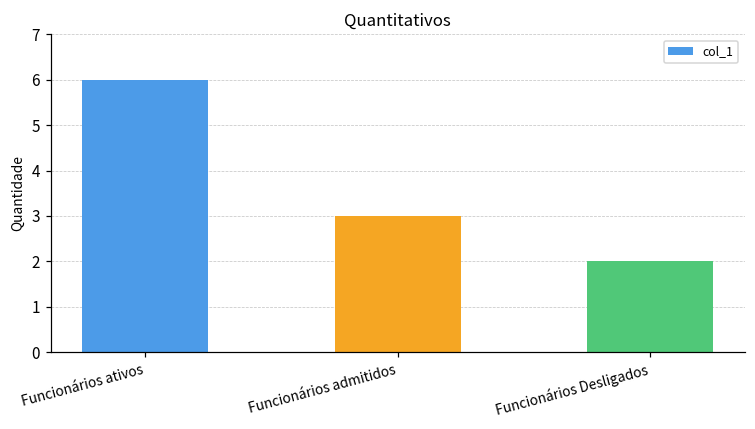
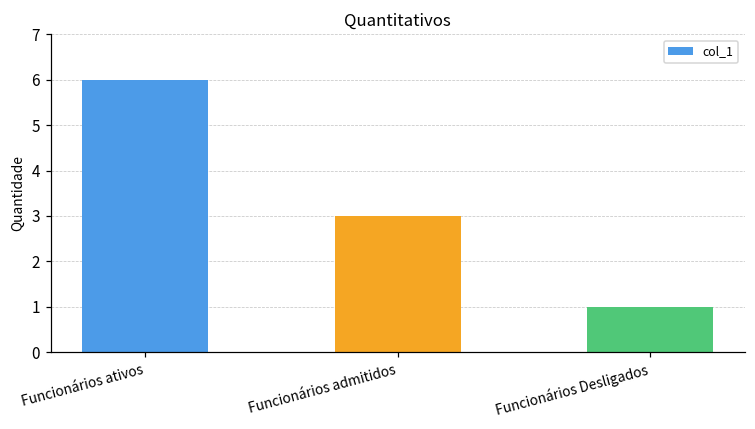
  {
    "Funcionários ativos": 6,
    "Funcionários admitidos": 3,
-   "Funcionários Desligados": 2
+   "Funcionários Desligados": 1
  }
